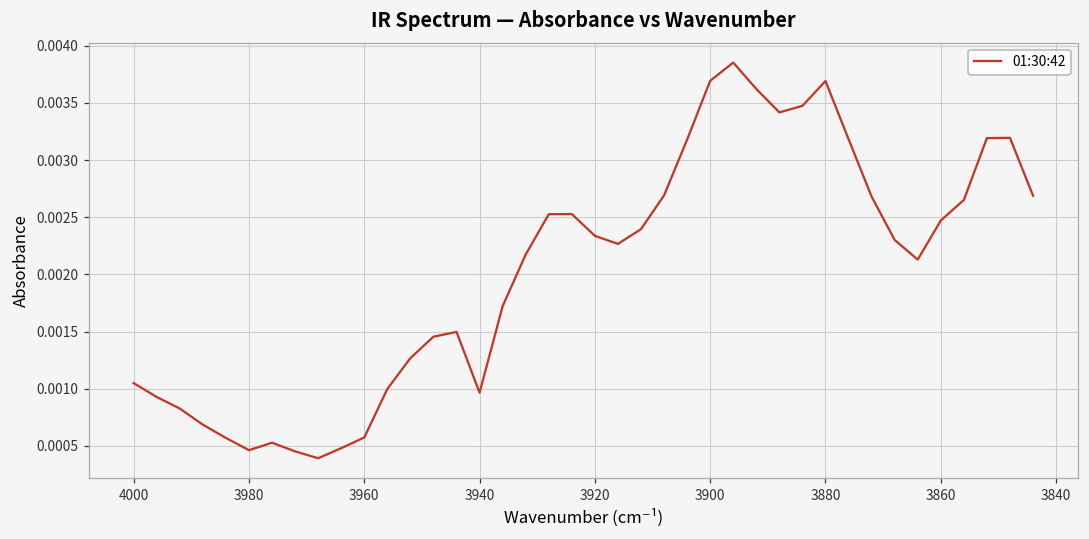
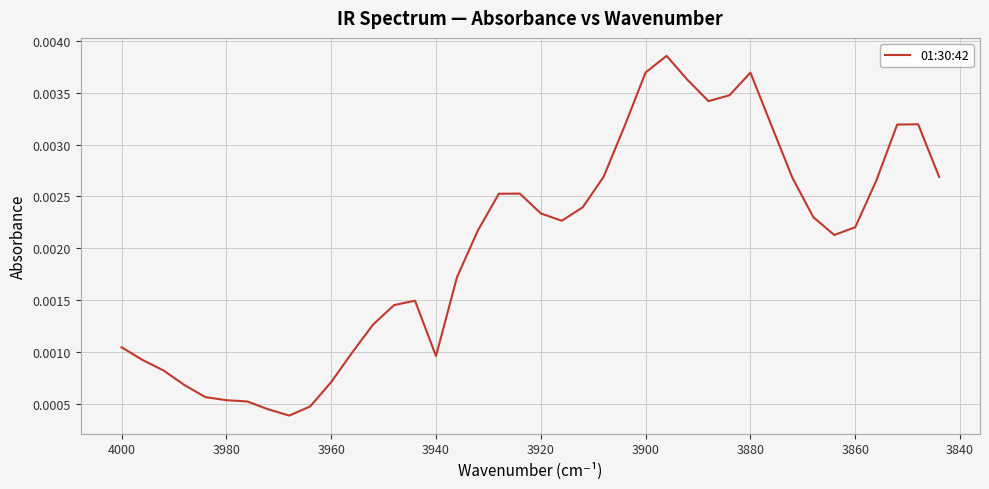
  {
    "4000": 0.00105,
-   "3980": 0.00046,
-   "3960": 0.00057,
+   "3980": 0.00054,
+   "3960": 0.00071,
    "3940": 0.00097,
    "3920": 0.00234,
    "3900": 0.00369,
    "3880": 0.00369,
-   "3860": 0.00247
+   "3860": 0.00220
  }
